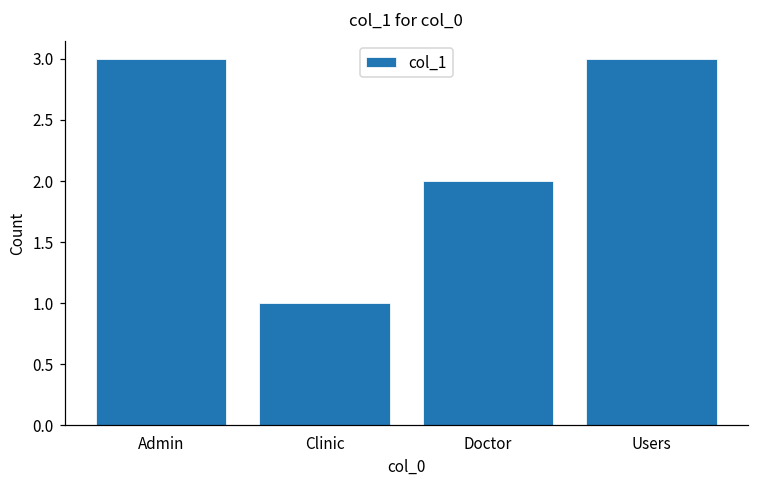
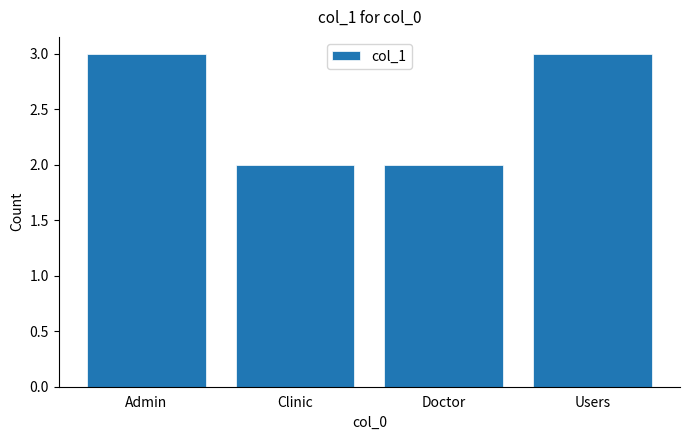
  {
    "Admin": 3,
-   "Clinic": 1,
+   "Clinic": 2,
    "Doctor": 2,
    "Users": 3
  }
